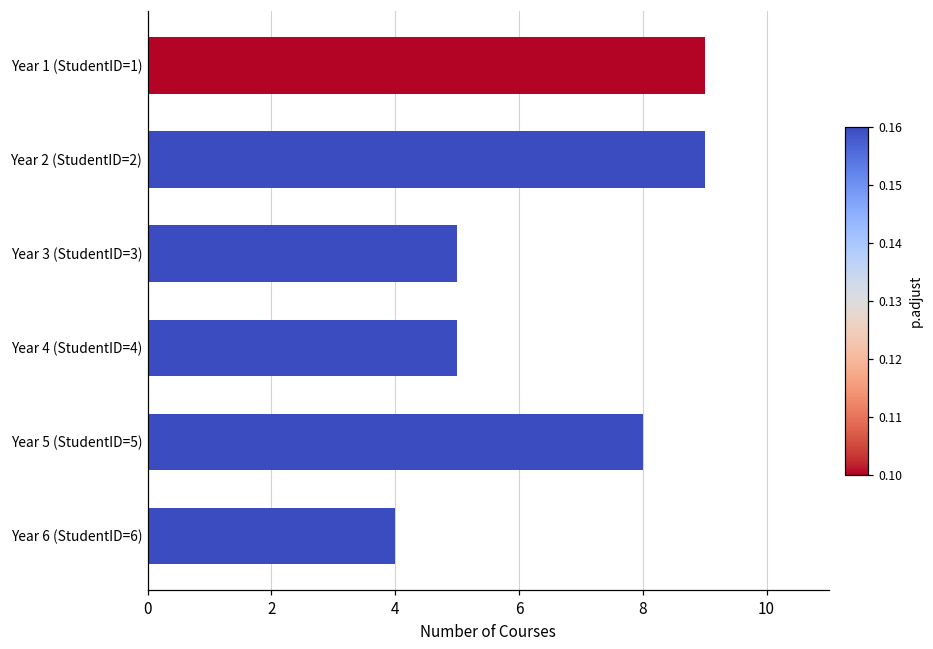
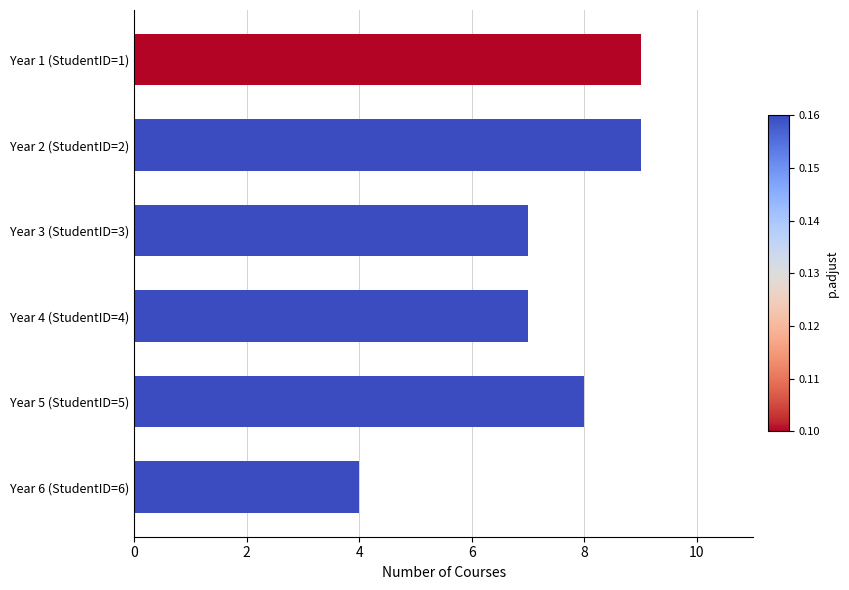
  {
    "Year 1 (StudentID=1)": 9,
    "Year 2 (StudentID=2)": 9,
-   "Year 3 (StudentID=3)": 5,
-   "Year 4 (StudentID=4)": 5,
+   "Year 3 (StudentID=3)": 7,
+   "Year 4 (StudentID=4)": 7,
    "Year 5 (StudentID=5)": 8,
    "Year 6 (StudentID=6)": 4
  }
